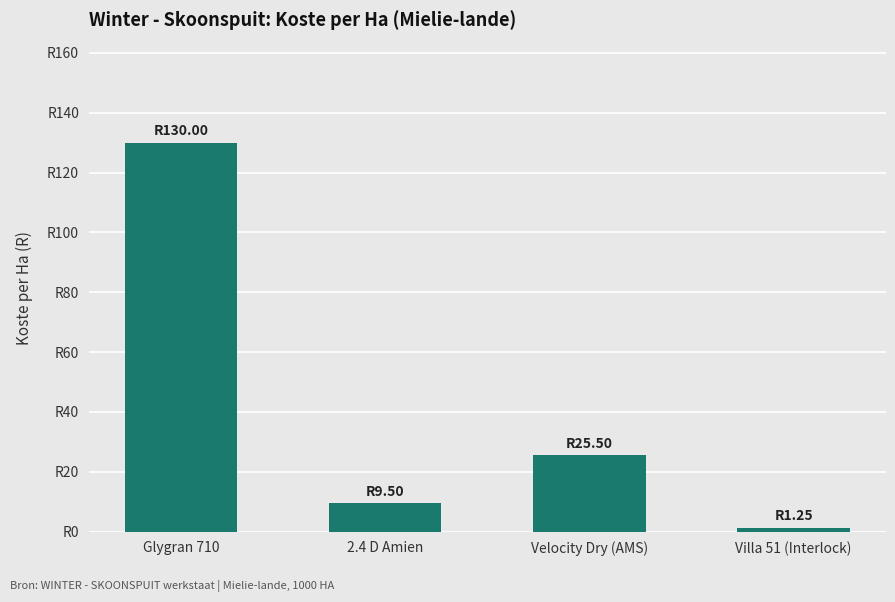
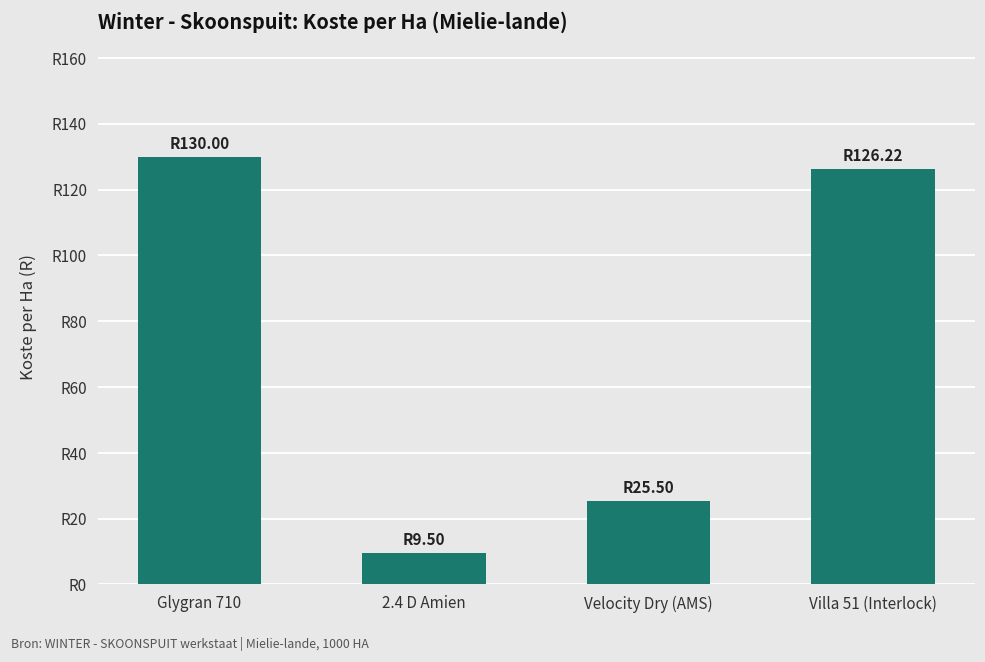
  {
-   "Villa 51 (Interlock)": 1.25
+   "Villa 51 (Interlock)": 126.22
  }
